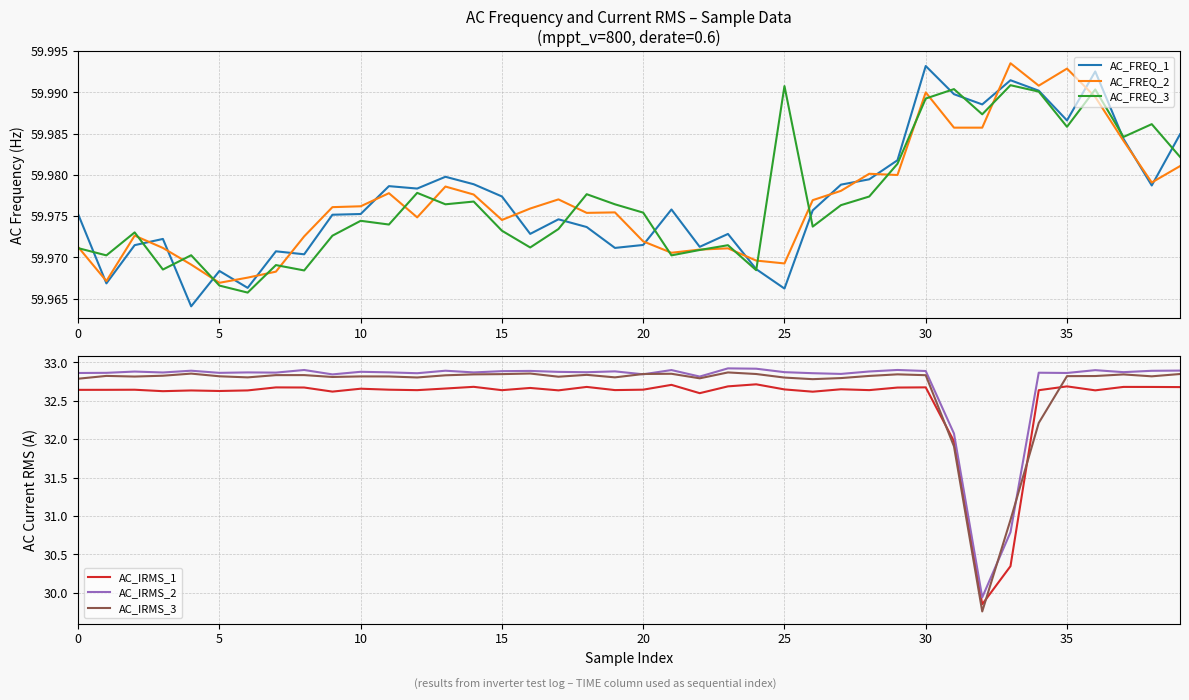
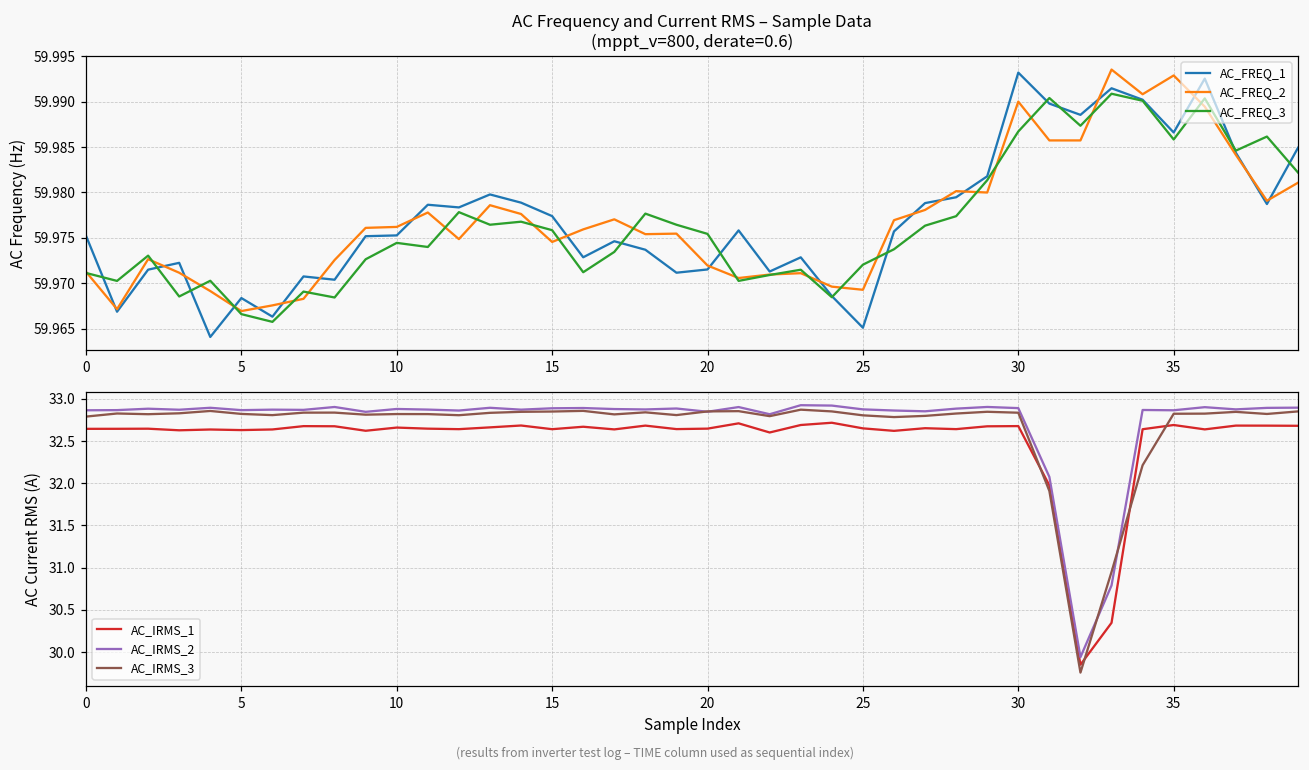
  {
    "AC Frequency and Current RMS – Sample Data (mppt_v=800, derate=0.6)": {
      "AC_FREQ_1": {
        "0": 59.975,
        "5": 59.968,
        "10": 59.975,
        "15": 59.977,
        "20": 59.972,
-       "25": 59.966,
+       "25": 59.965,
        "30": 59.993,
        "35": 59.987
      },
      "AC_FREQ_2": {
        "5": 59.967,
        "10": 59.976,
        "15": 59.975,
        "20": 59.972,
        "25": 59.969,
        "30": 59.990,
        "35": 59.993
      },
      "AC_FREQ_3": {
        "5": 59.967,
        "10": 59.974,
-       "15": 59.973,
+       "15": 59.976,
        "20": 59.975,
-       "25": 59.991,
-       "30": 59.989,
+       "25": 59.972,
+       "30": 59.987,
        "35": 59.986
      }
    }
  }
